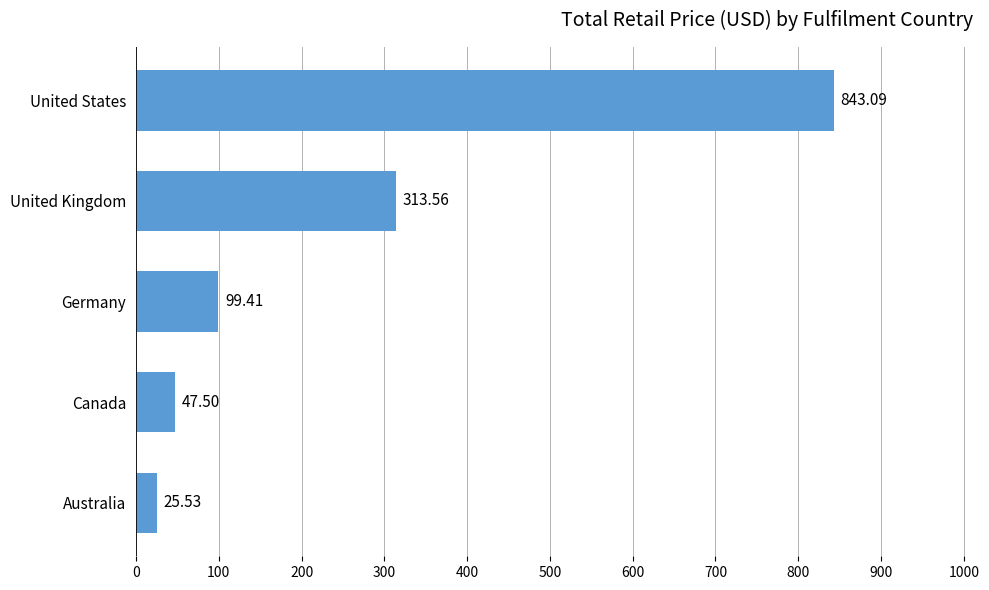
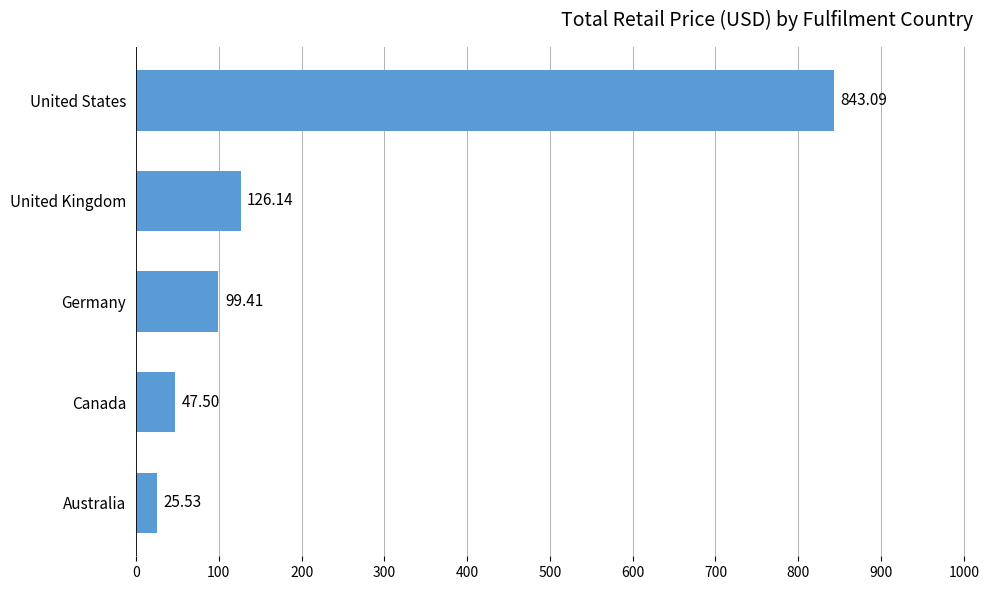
  {
    "United States": 843.09,
-   "United Kingdom": 313.56,
+   "United Kingdom": 126.14,
    "Germany": 99.41,
    "Canada": 47.50,
    "Australia": 25.53
  }
